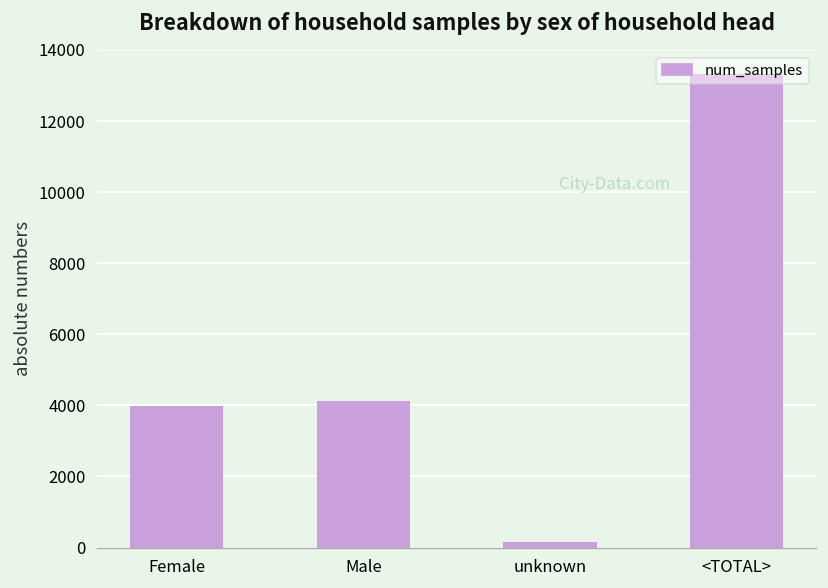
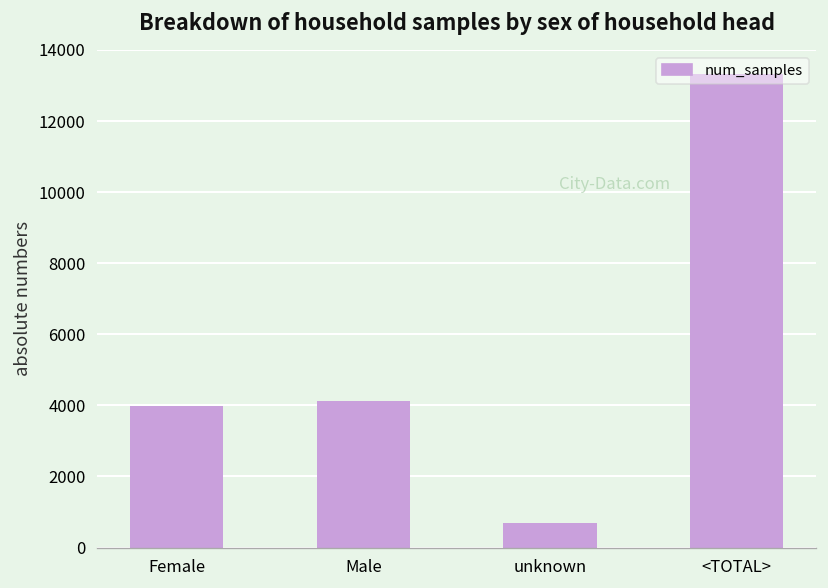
  {
    "Female": 4000,
    "Male": 4100,
-   "unknown": 200
+   "unknown": 700
  }
